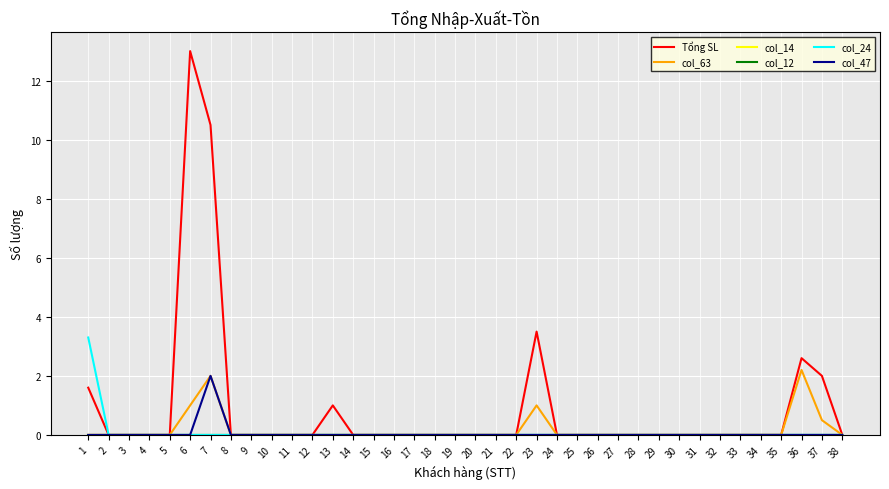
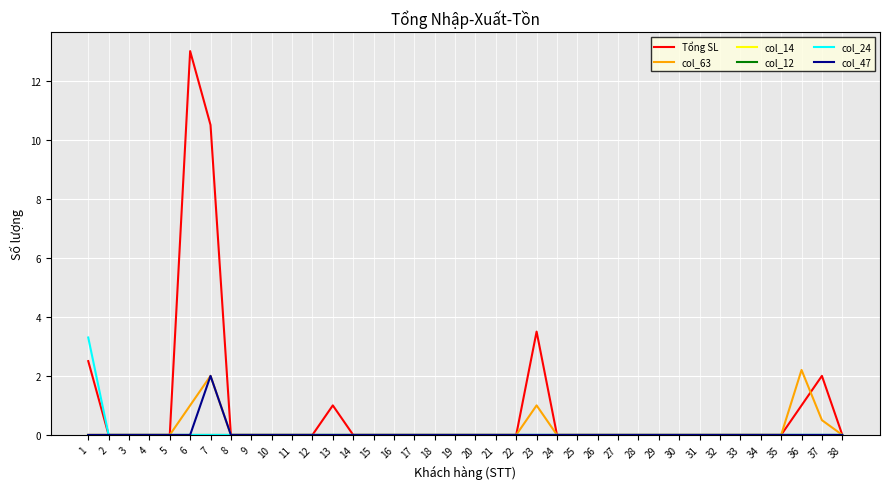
  {
    "Tổng SL": {
-     "1": 1.6,
+     "1": 2.5,
      "6": 13.0,
      "7": 10.5,
      "13": 1.0,
      "23": 3.5,
-     "36": 2.6,
+     "36": 1.0,
      "37": 2.0
    },
    "col_63": {
      "6": 1.0,
      "23": 1.0,
      "36": 2.2,
      "37": 0.5
    },
    "col_24": {
      "1": 3.3
    }
  }
